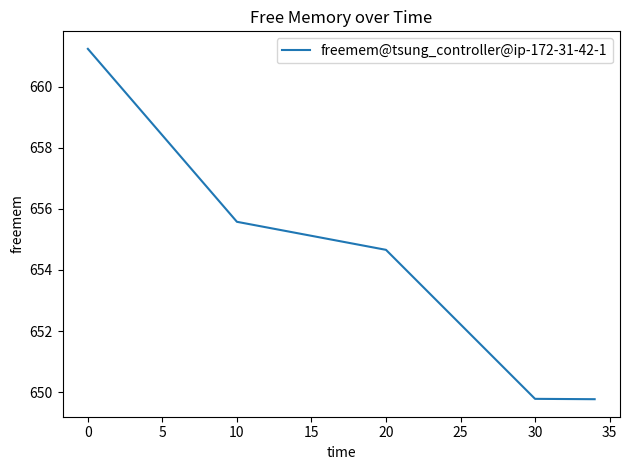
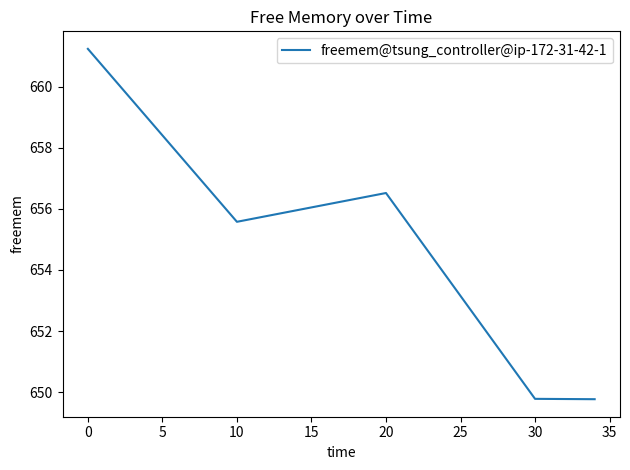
  {
    "0": 661.2,
    "10": 655.6,
-   "20": 654.7,
+   "20": 656.5,
    "30": 649.8
  }
